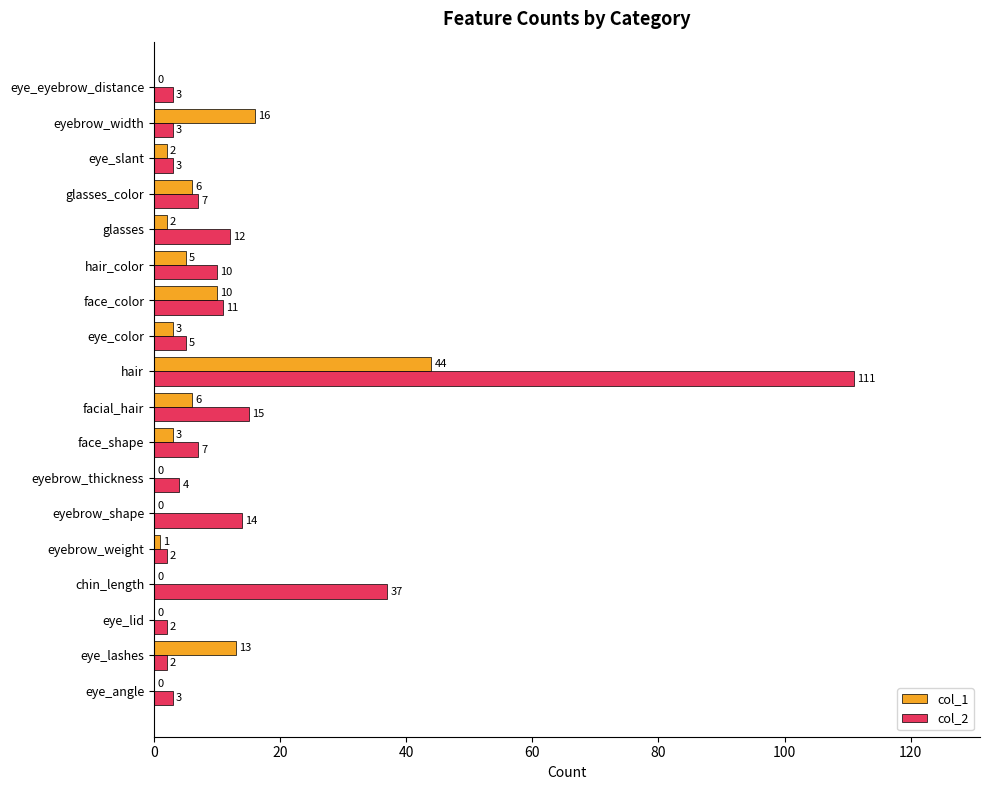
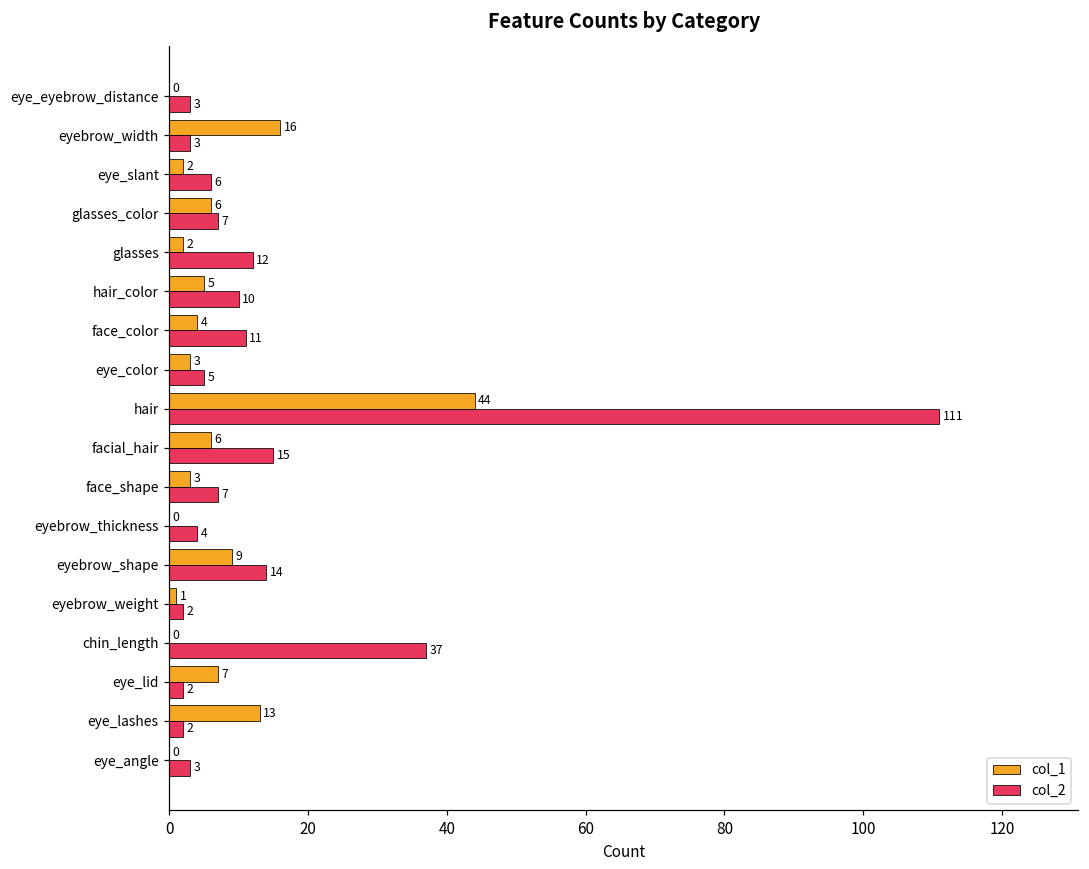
  {
    "col_1": {
      "eye_eyebrow_distance": 0,
      "eyebrow_width": 16,
      "eye_slant": 2,
      "glasses_color": 6,
      "glasses": 2,
      "hair_color": 5,
-     "face_color": 10,
+     "face_color": 4,
      "eye_color": 3,
      "hair": 44,
      "facial_hair": 6,
      "face_shape": 3,
      "eyebrow_thickness": 0,
-     "eyebrow_shape": 0,
+     "eyebrow_shape": 9,
      "eyebrow_weight": 1,
      "chin_length": 0,
-     "eye_lid": 0,
+     "eye_lid": 7,
      "eye_lashes": 13,
      "eye_angle": 0
    },
    "col_2": {
      "eye_eyebrow_distance": 3,
      "eyebrow_width": 3,
-     "eye_slant": 3,
+     "eye_slant": 6,
      "glasses_color": 7,
      "glasses": 12,
      "hair_color": 10,
      "face_color": 11,
      "eye_color": 5,
      "hair": 111,
      "facial_hair": 15,
      "face_shape": 7,
      "eyebrow_thickness": 4,
      "eyebrow_shape": 14,
      "eyebrow_weight": 2,
      "chin_length": 37,
      "eye_lid": 2,
      "eye_lashes": 2,
      "eye_angle": 3
    }
  }
